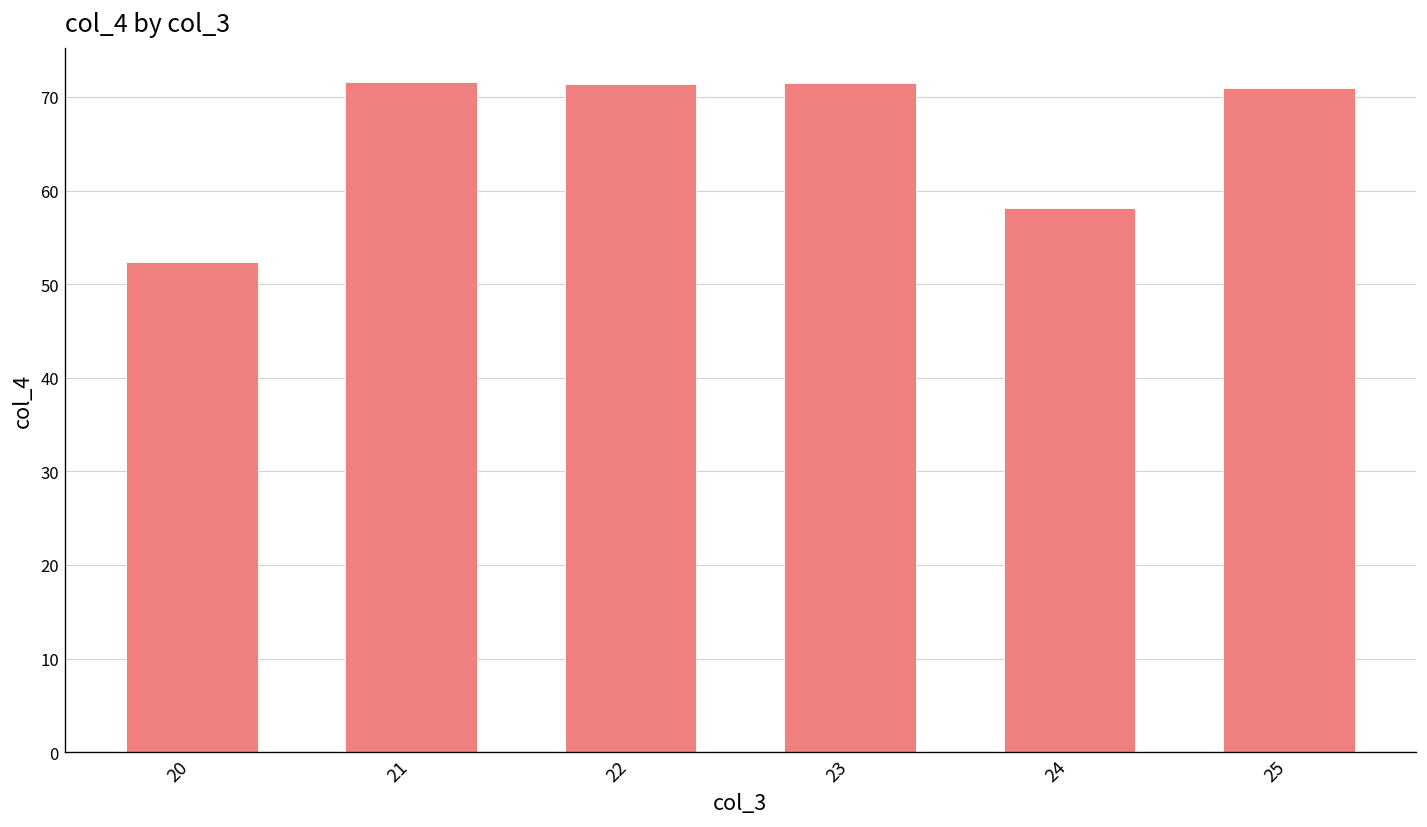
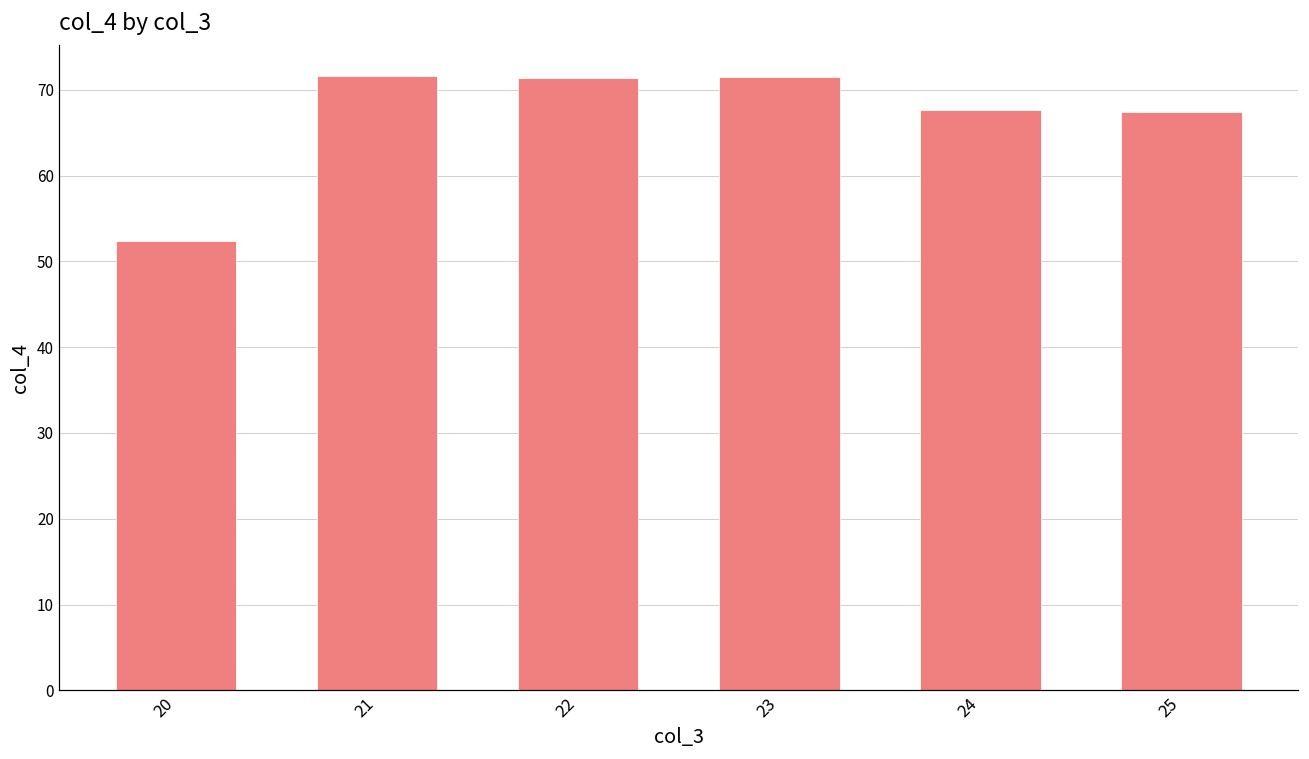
  {
    "20": 52,
    "21": 72,
    "22": 71,
    "23": 71,
-   "24": 58,
-   "25": 71
+   "24": 68,
+   "25": 67
  }
